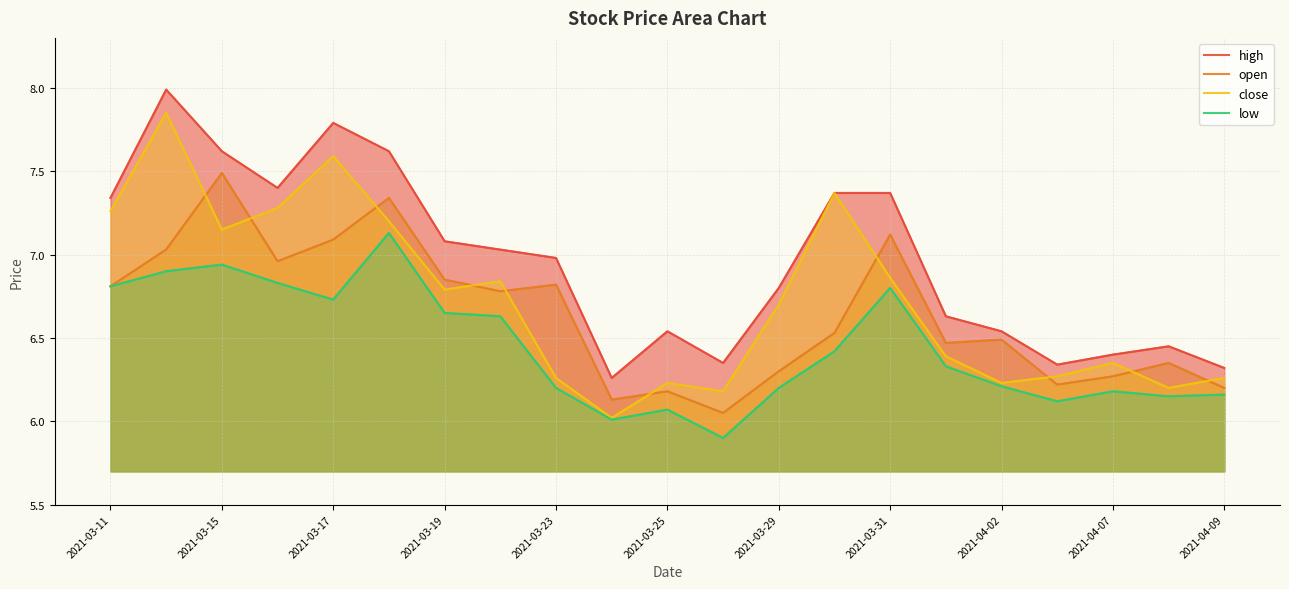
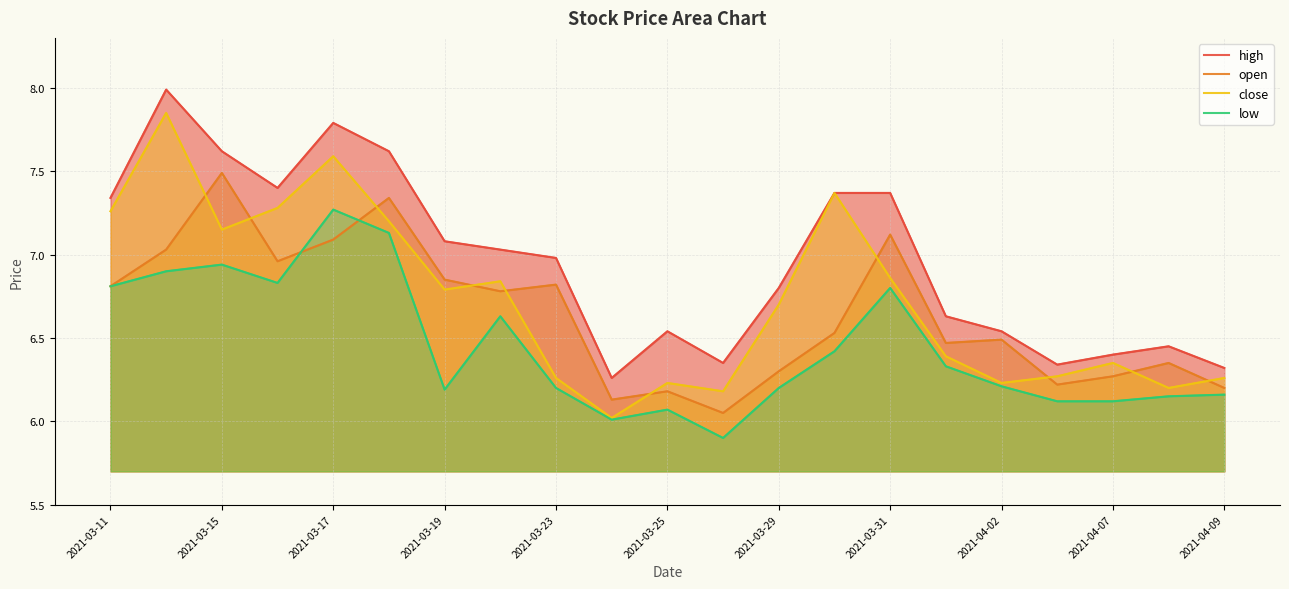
  {
    "low": {
      "2021-03-15": 6.94,
-     "2021-03-17": 6.73,
-     "2021-03-19": 6.65,
+     "2021-03-17": 7.27,
+     "2021-03-19": 6.19,
      "2021-03-23": 6.20,
      "2021-03-25": 6.07,
      "2021-03-29": 6.20,
      "2021-03-31": 6.80,
      "2021-04-02": 6.21,
-     "2021-04-07": 6.18,
+     "2021-04-07": 6.12,
      "2021-04-09": 6.16
    }
  }
